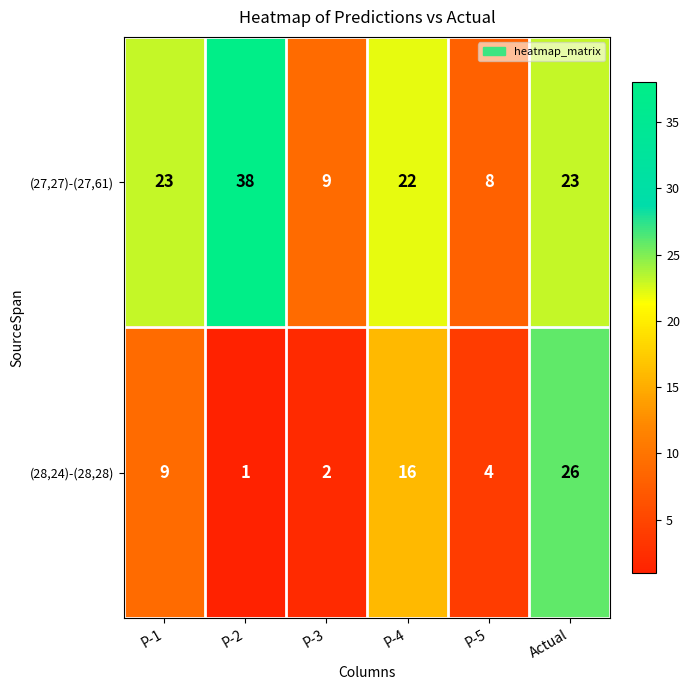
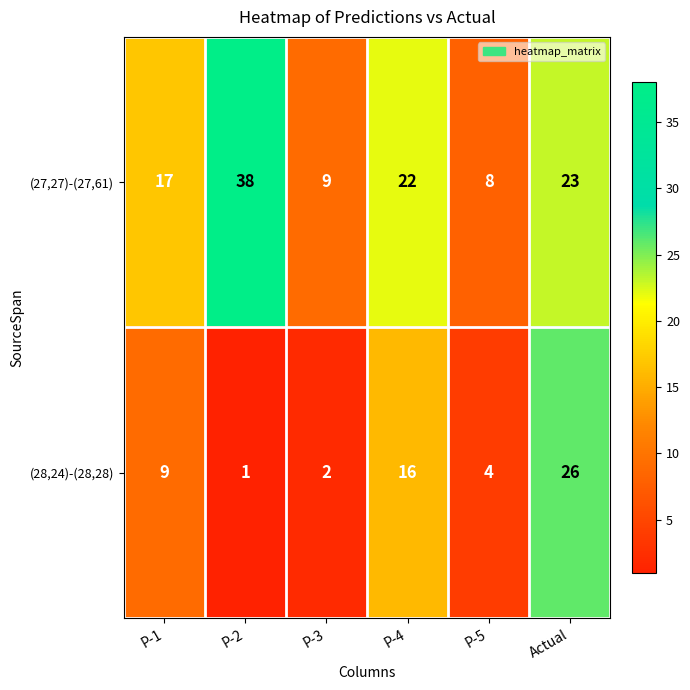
  {
    "(27,27)-(27,61)": {
-     "P-1": 23,
+     "P-1": 17,
      "P-2": 38,
      "P-3": 9,
      "P-4": 22,
      "P-5": 8,
      "Actual": 23
    },
    "(28,24)-(28,28)": {
      "P-1": 9,
      "P-2": 1,
      "P-3": 2,
      "P-4": 16,
      "P-5": 4,
      "Actual": 26
    }
  }
